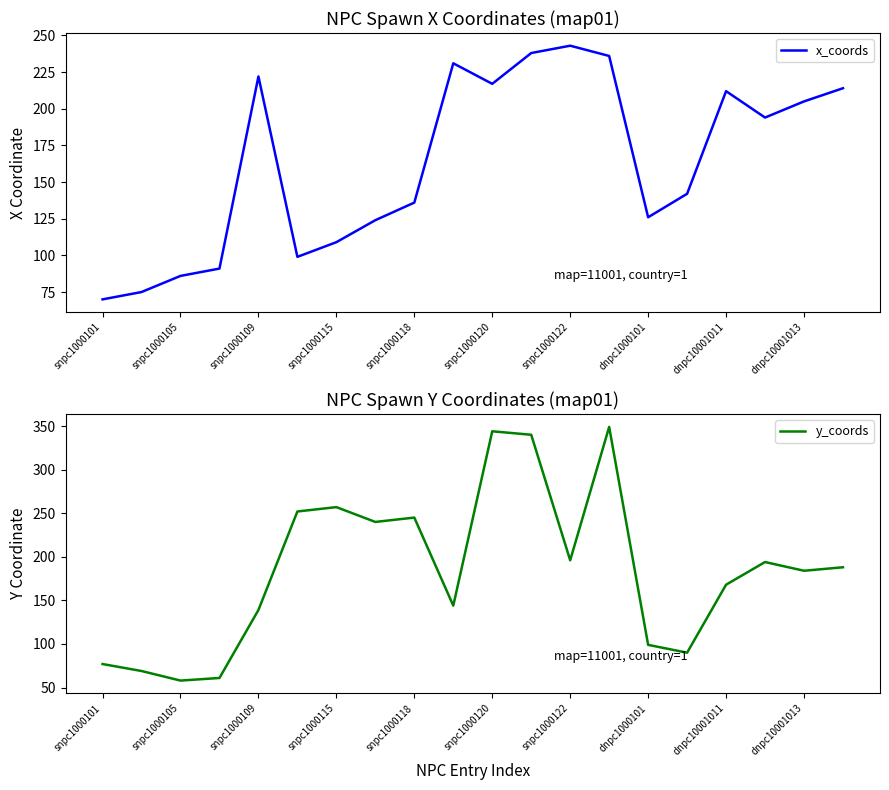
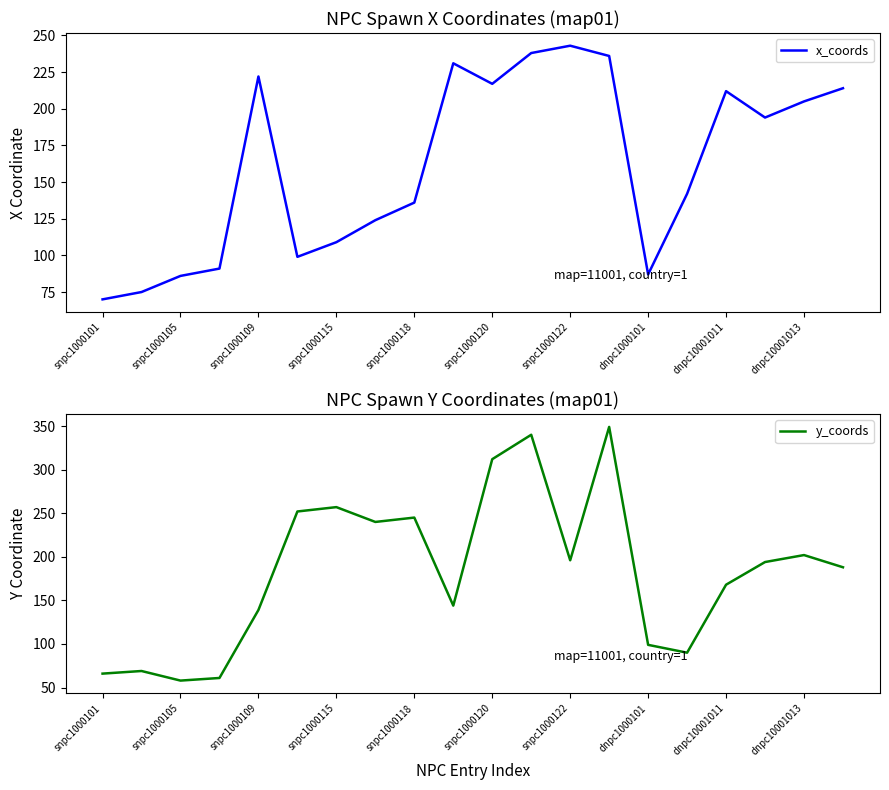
  {
    "NPC Spawn X Coordinates (map01)": {
      "snpc1000101": 70,
      "snpc1000105": 86,
      "snpc1000109": 222,
      "snpc1000115": 109,
      "snpc1000118": 136,
      "snpc1000120": 217,
      "snpc1000122": 243,
-     "dnpc1000101": 126,
+     "dnpc1000101": 87,
      "dnpc10001011": 212,
      "dnpc10001013": 205
    },
    "NPC Spawn Y Coordinates (map01)": {
-     "snpc1000101": 80,
+     "snpc1000101": 70,
      "snpc1000105": 60,
      "snpc1000109": 140,
      "snpc1000115": 260,
      "snpc1000118": 250,
-     "snpc1000120": 340,
+     "snpc1000120": 310,
      "snpc1000122": 200,
      "dnpc1000101": 100,
      "dnpc10001011": 170,
-     "dnpc10001013": 180
+     "dnpc10001013": 200
    }
  }
